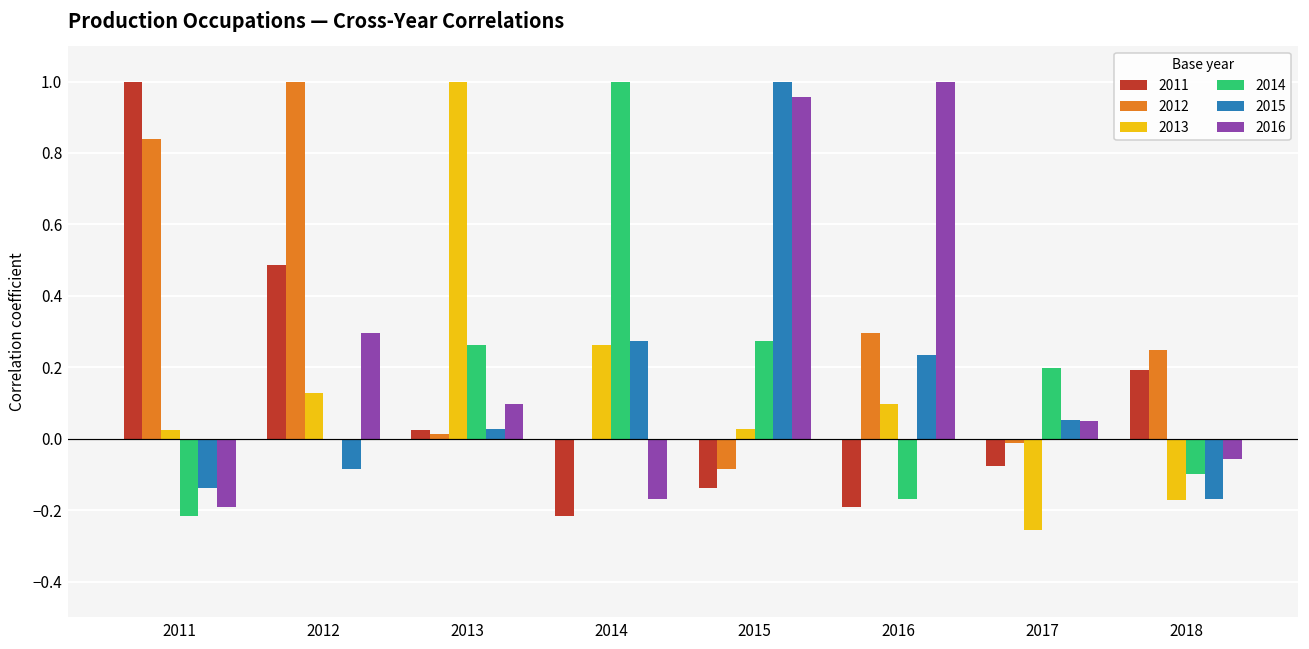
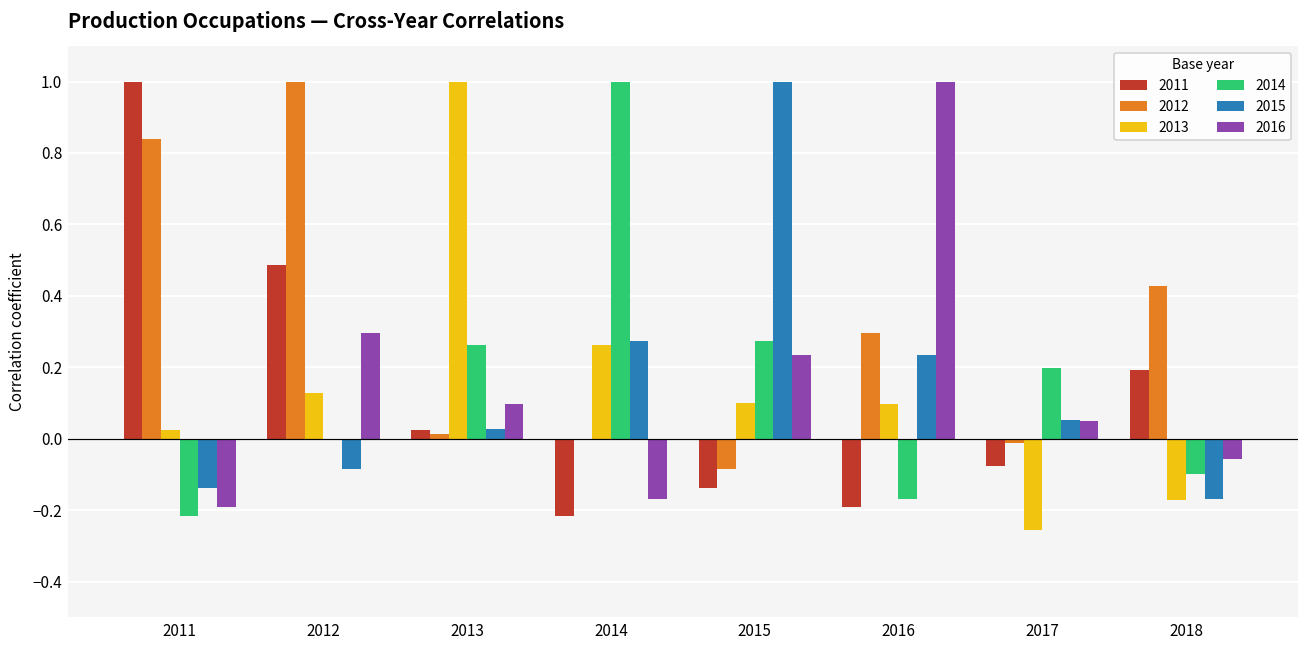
  {
    "2011": {
      "2011": 1.00,
      "2012": 0.49,
      "2013": 0.02,
      "2014": -0.22,
      "2015": -0.14,
      "2016": -0.19,
      "2017": -0.08,
      "2018": 0.19
    },
    "2012": {
      "2011": 0.84,
      "2012": 1.00,
      "2013": 0.01,
      "2015": -0.09,
      "2016": 0.30,
      "2017": -0.01,
-     "2018": 0.25
+     "2018": 0.43
    },
    "2013": {
      "2011": 0.02,
      "2012": 0.13,
      "2013": 1.00,
      "2014": 0.26,
-     "2015": 0.03,
+     "2015": 0.10,
      "2016": 0.10,
      "2017": -0.26,
      "2018": -0.17
    },
    "2014": {
      "2011": -0.22,
      "2013": 0.26,
      "2014": 1.00,
      "2015": 0.27,
      "2016": -0.17,
      "2017": 0.20,
      "2018": -0.10
    },
    "2015": {
      "2011": -0.14,
      "2012": -0.09,
      "2013": 0.03,
      "2014": 0.27,
      "2015": 1.00,
      "2016": 0.24,
      "2017": 0.05,
      "2018": -0.17
    },
    "2016": {
      "2011": -0.19,
      "2012": 0.30,
      "2013": 0.10,
      "2014": -0.17,
-     "2015": 0.96,
+     "2015": 0.24,
      "2016": 1.00,
      "2017": 0.05,
      "2018": -0.06
    }
  }
